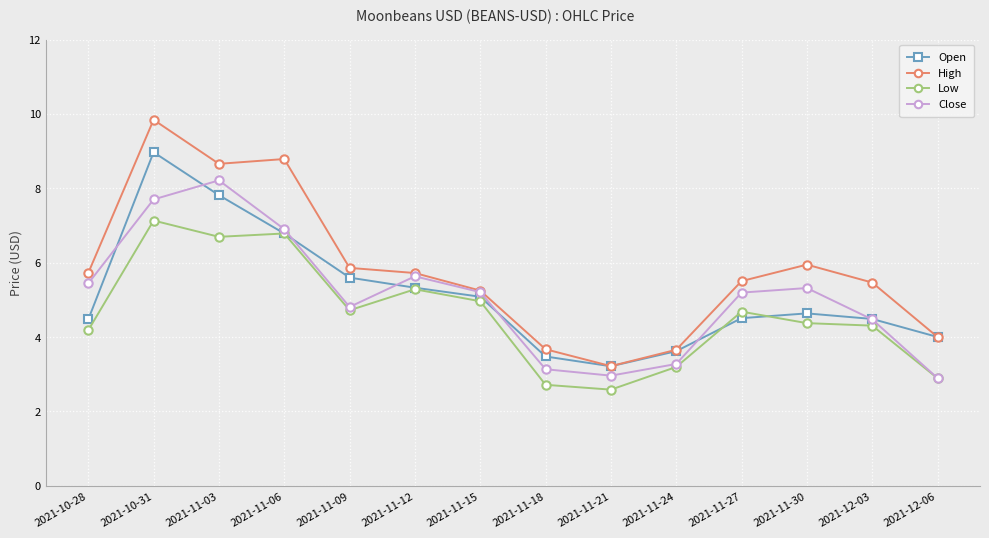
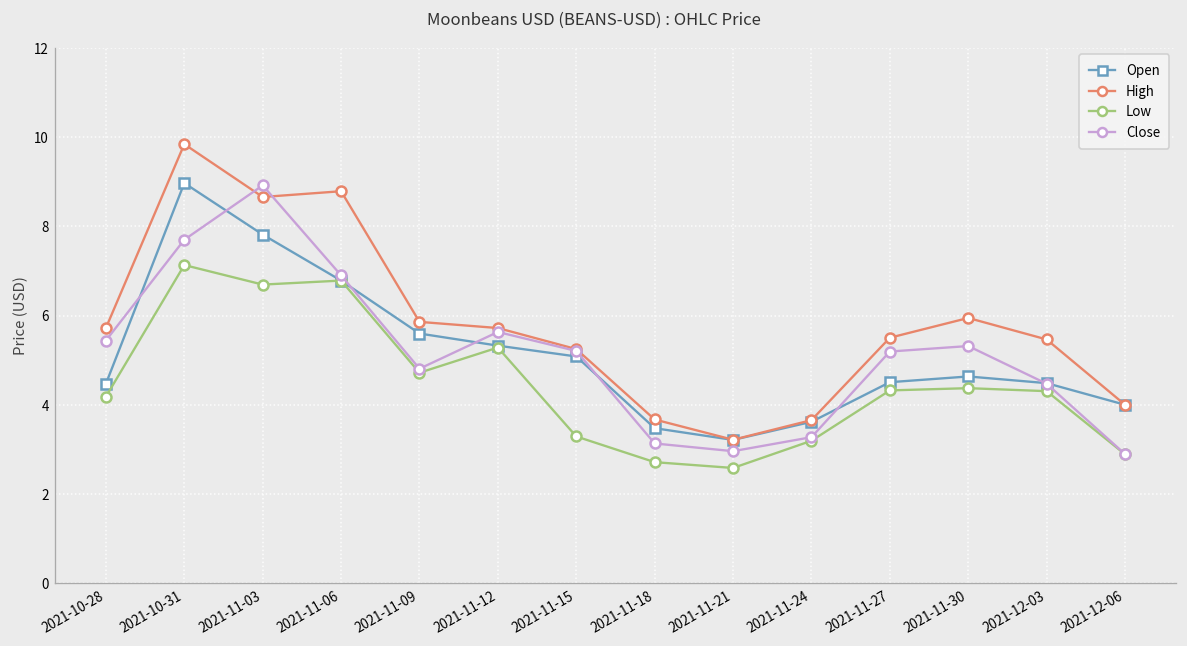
  {
    "Open": {
      "2021-10-28": 4.5,
      "2021-10-31": 9.0,
      "2021-11-03": 7.8,
      "2021-11-09": 5.6,
      "2021-11-15": 5.1,
      "2021-11-18": 3.5,
      "2021-11-27": 4.5,
      "2021-11-30": 4.6
    },
    "High": {
      "2021-10-28": 5.7,
      "2021-10-31": 9.8,
      "2021-11-03": 8.7,
      "2021-11-06": 8.8,
      "2021-11-09": 5.9,
      "2021-11-12": 5.7,
      "2021-11-18": 3.7,
      "2021-11-27": 5.5,
      "2021-11-30": 5.9,
      "2021-12-03": 5.5
    },
    "Low": {
      "2021-10-28": 4.2,
      "2021-10-31": 7.1,
      "2021-11-03": 6.7,
      "2021-11-09": 4.7,
-     "2021-11-15": 5.0,
+     "2021-11-15": 3.3,
      "2021-11-18": 2.7,
      "2021-11-21": 2.6,
      "2021-11-24": 3.2,
-     "2021-11-27": 4.7,
+     "2021-11-27": 4.3,
      "2021-11-30": 4.4,
      "2021-12-03": 4.3
    },
    "Close": {
      "2021-10-28": 5.4,
      "2021-10-31": 7.7,
-     "2021-11-03": 8.2,
+     "2021-11-03": 8.9,
      "2021-11-06": 6.9,
      "2021-11-09": 4.8,
      "2021-11-12": 5.6,
      "2021-11-18": 3.1,
      "2021-11-21": 3.0,
      "2021-11-24": 3.3,
      "2021-11-27": 5.2,
      "2021-11-30": 5.3
    }
  }
